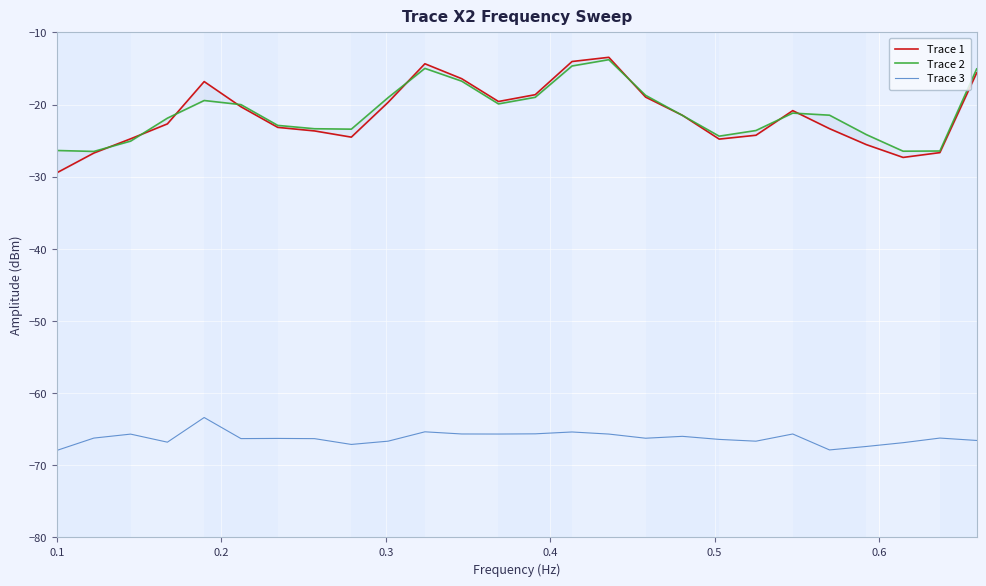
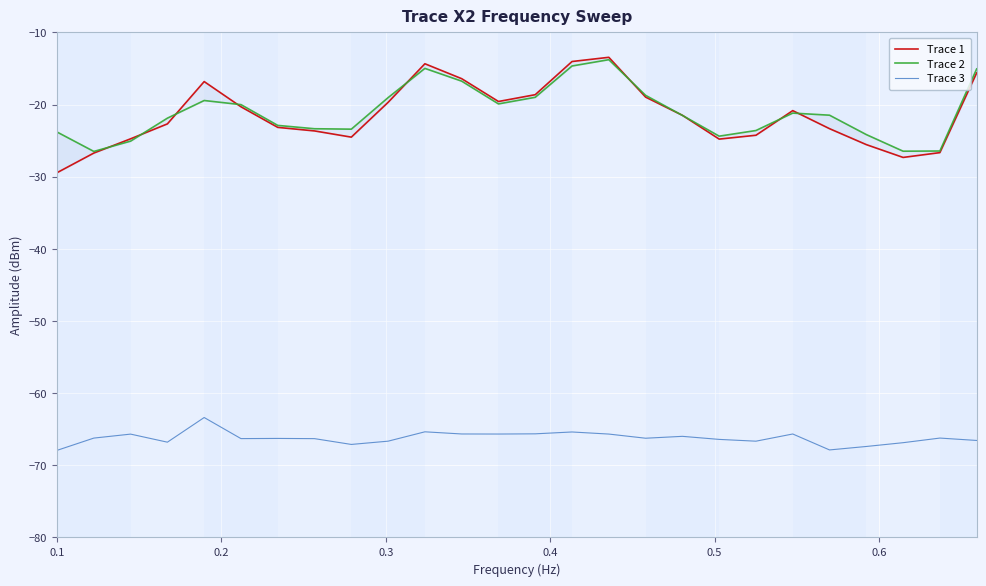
  {
    "Trace 1": {
      "0.1": -29
    },
    "Trace 2": {
-     "0.1": -26
+     "0.1": -24
    },
    "Trace 3": {
      "0.1": -68
    }
  }
